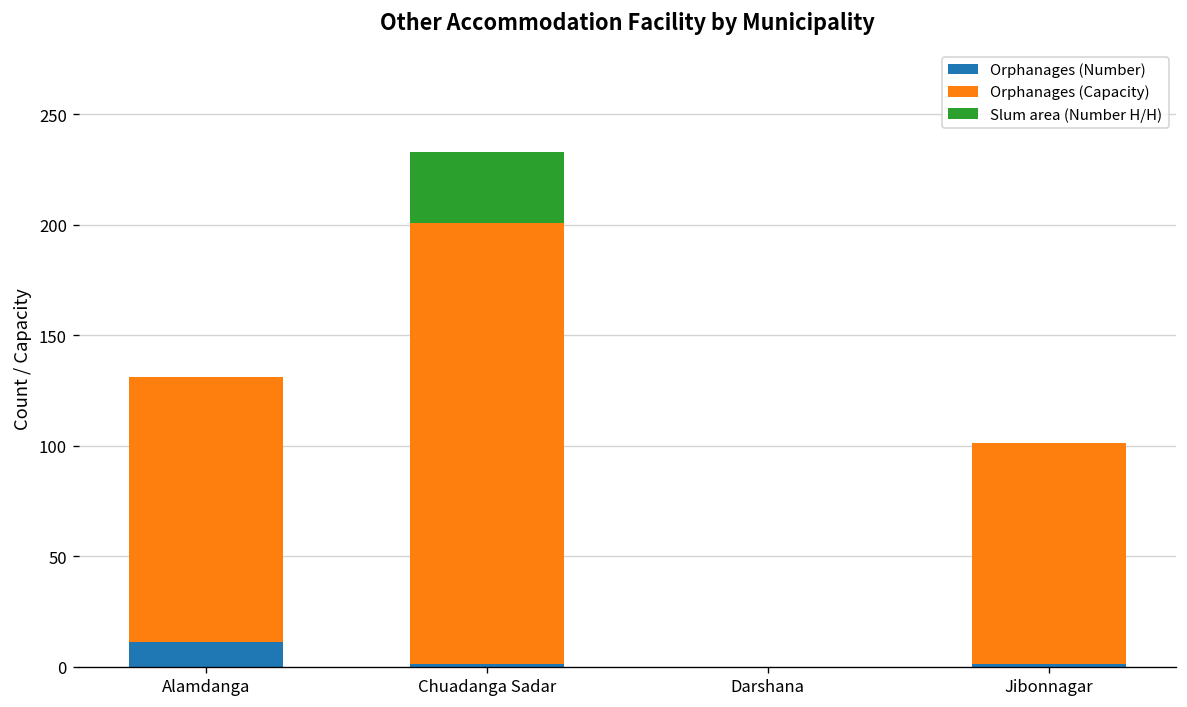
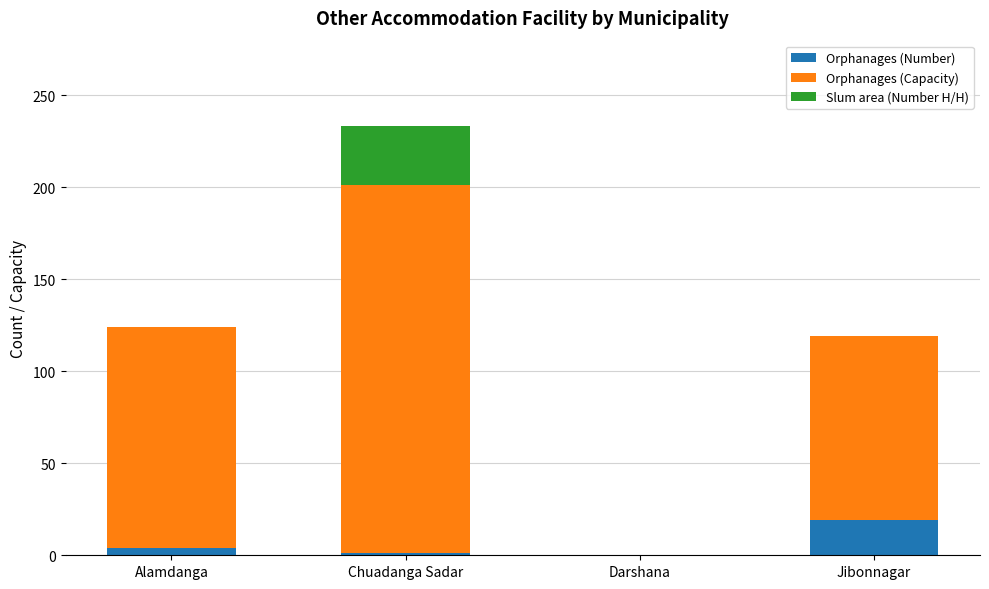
  {
    "Orphanages (Number)": {
-     "Alamdanga": 11,
+     "Alamdanga": 4,
      "Darshana": 0,
-     "Jibonnagar": 1
+     "Jibonnagar": 19
    },
    "Orphanages (Capacity)": {
      "Alamdanga": 120,
      "Chuadanga Sadar": 200,
      "Darshana": 0,
      "Jibonnagar": 100
    },
    "Slum area (Number H/H)": {
      "Alamdanga": 0,
      "Chuadanga Sadar": 32,
      "Darshana": 0,
      "Jibonnagar": 0
    }
  }
